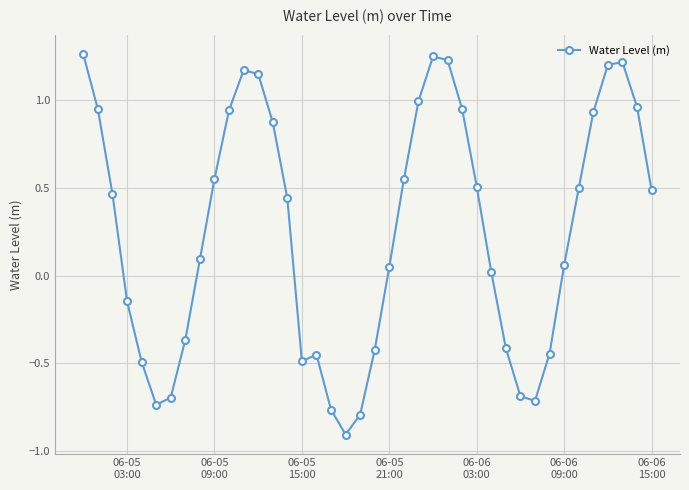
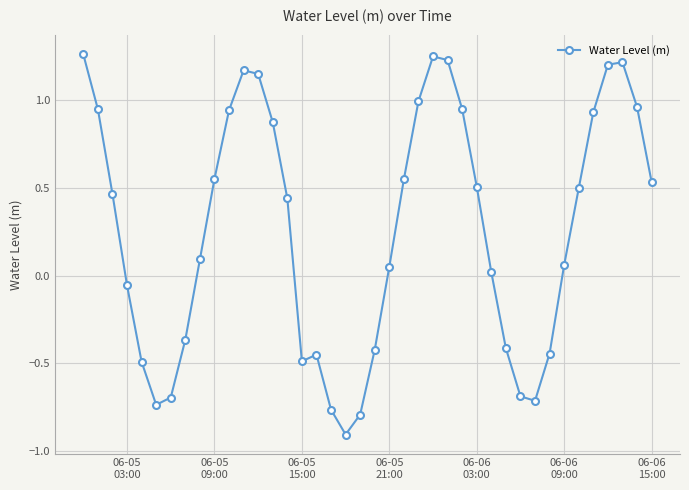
  {
-   "06-05 03:00": -0.15,
+   "06-05 03:00": -0.06,
    "06-05 09:00": 0.55,
    "06-05 15:00": -0.49,
    "06-05 21:00": 0.05,
    "06-06 03:00": 0.51,
    "06-06 09:00": 0.06,
-   "06-06 15:00": 0.49
+   "06-06 15:00": 0.53
  }
